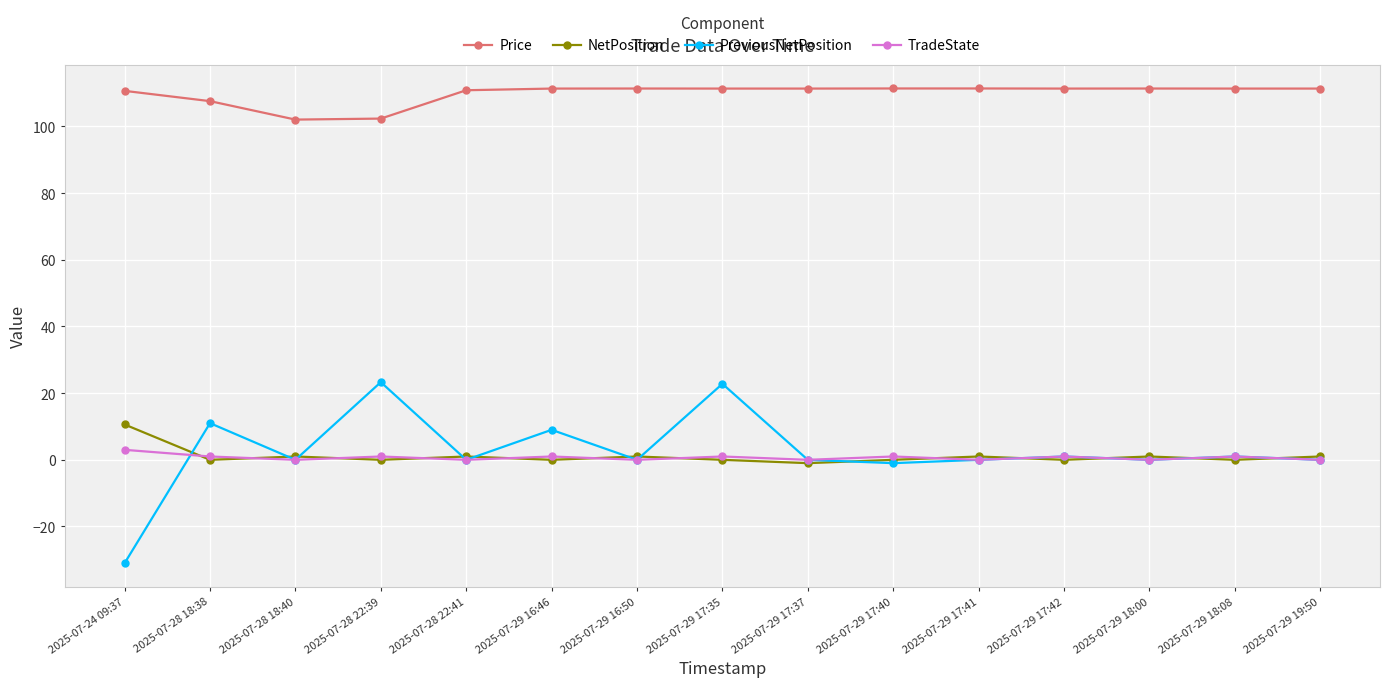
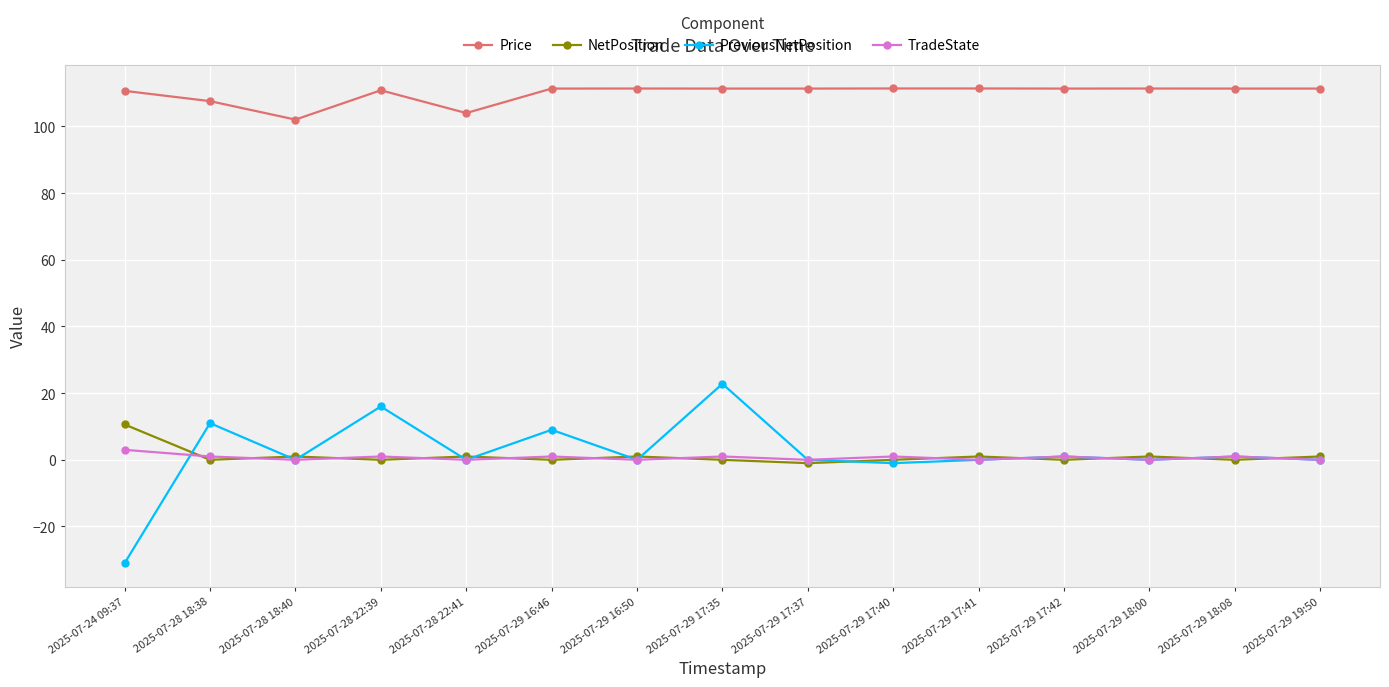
  {
    "Price": {
      "2025-07-24 09:37": 111,
      "2025-07-28 18:38": 108,
      "2025-07-28 18:40": 102,
-     "2025-07-28 22:39": 102,
-     "2025-07-28 22:41": 111,
+     "2025-07-28 22:39": 111,
+     "2025-07-28 22:41": 104,
      "2025-07-29 16:46": 111,
      "2025-07-29 16:50": 111,
      "2025-07-29 17:35": 111,
      "2025-07-29 17:37": 111,
      "2025-07-29 17:40": 111,
      "2025-07-29 17:41": 111,
      "2025-07-29 17:42": 111,
      "2025-07-29 18:00": 111,
      "2025-07-29 18:08": 111,
      "2025-07-29 19:50": 111
    },
    "NetPosition": {
      "2025-07-24 09:37": 11,
      "2025-07-28 18:38": 0,
      "2025-07-28 18:40": 1,
      "2025-07-28 22:39": 0,
      "2025-07-28 22:41": 1,
      "2025-07-29 16:46": 0,
      "2025-07-29 16:50": 1,
      "2025-07-29 17:35": 0,
      "2025-07-29 17:37": -1,
      "2025-07-29 17:40": 0,
      "2025-07-29 17:41": 1,
      "2025-07-29 17:42": 0,
      "2025-07-29 18:00": 1,
      "2025-07-29 18:08": 0,
      "2025-07-29 19:50": 1
    },
    "PreviousNetPosition": {
      "2025-07-24 09:37": -31,
      "2025-07-28 18:38": 11,
-     "2025-07-28 22:39": 23,
+     "2025-07-28 22:39": 16,
      "2025-07-29 16:46": 9,
      "2025-07-29 17:35": 23,
      "2025-07-29 17:40": -1
    },
    "TradeState": {
      "2025-07-24 09:37": 3,
      "2025-07-28 18:38": 1,
      "2025-07-28 22:39": 1,
      "2025-07-29 16:46": 1,
      "2025-07-29 17:35": 1,
      "2025-07-29 17:40": 1
    }
  }
